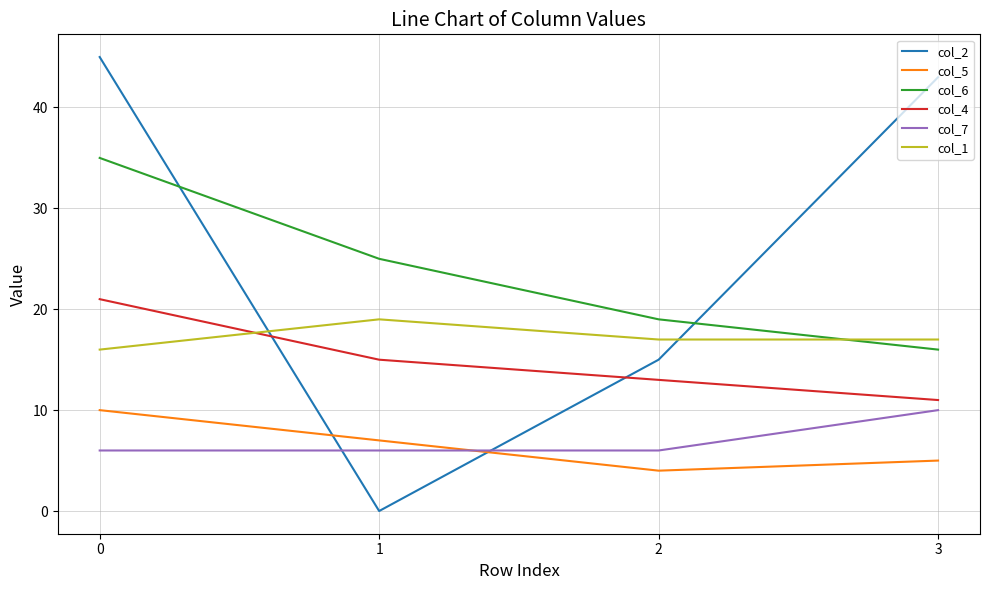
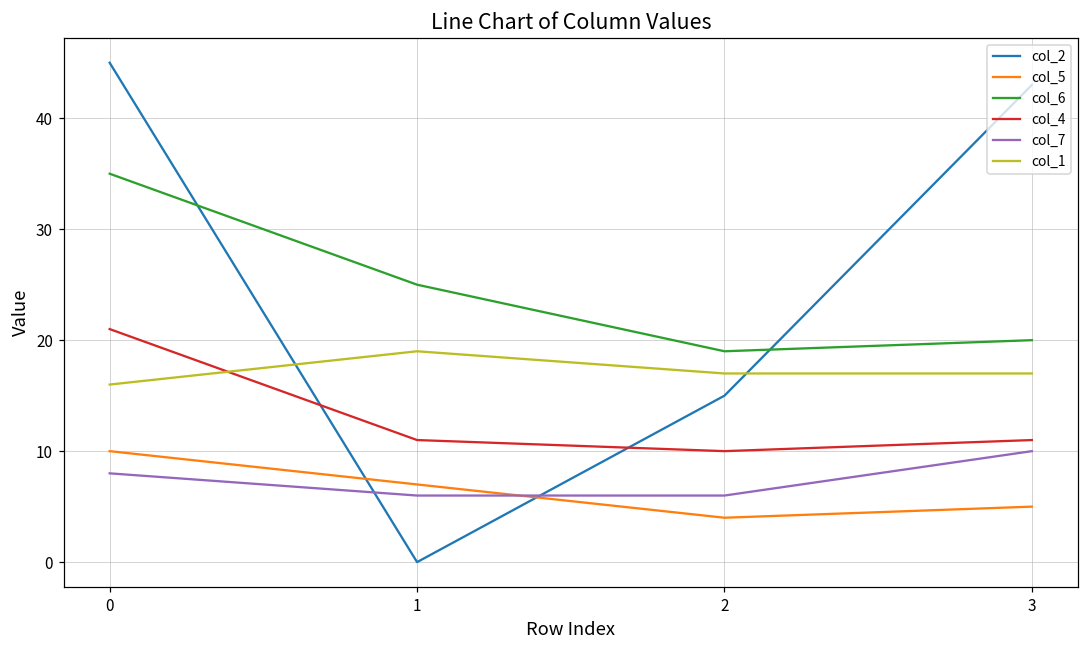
  {
    "col_2": {
      "0": 45,
      "1": 0,
      "2": 15
    },
    "col_5": {
      "0": 10,
      "1": 7,
      "2": 4,
      "3": 5
    },
    "col_6": {
      "0": 35,
      "1": 25,
      "2": 19,
-     "3": 16
+     "3": 20
    },
    "col_4": {
      "0": 21,
-     "1": 15,
-     "2": 13,
+     "1": 11,
+     "2": 10,
      "3": 11
    },
    "col_7": {
-     "0": 6,
+     "0": 8,
      "1": 6,
      "2": 6,
      "3": 10
    },
    "col_1": {
      "0": 16,
      "1": 19,
      "2": 17,
      "3": 17
    }
  }
